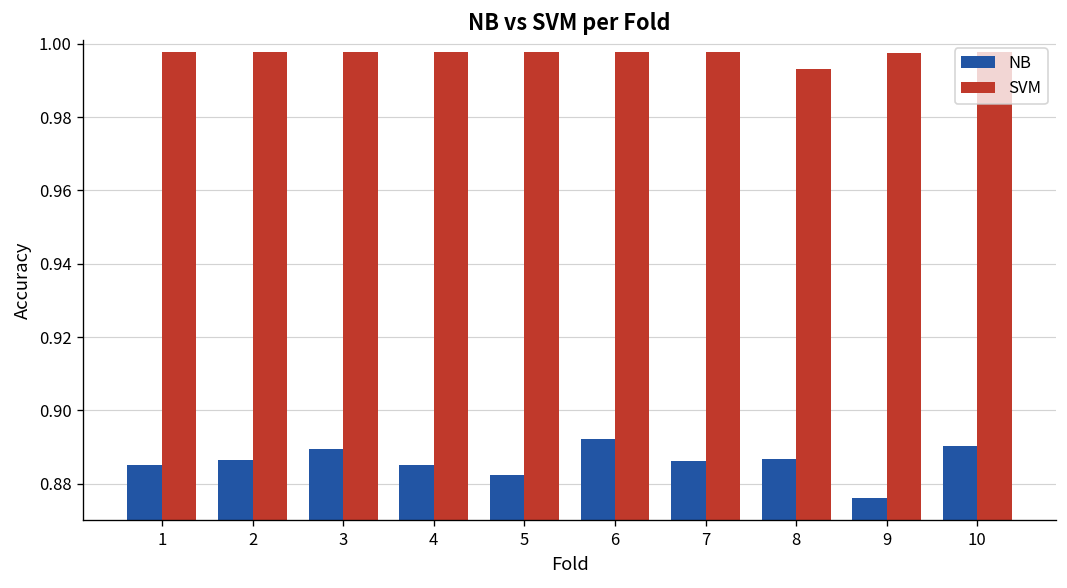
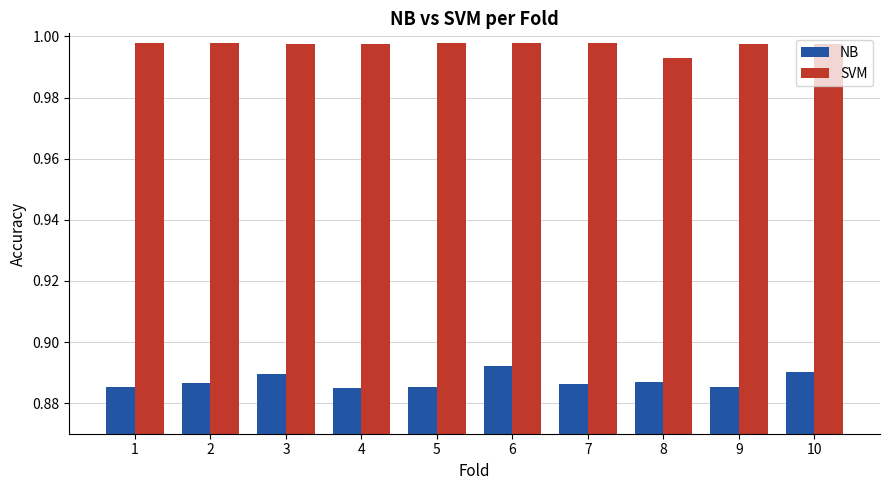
  {
    "NB": {
      "1": 0.885,
      "2": 0.887,
      "3": 0.889,
      "4": 0.885,
-     "5": 0.882,
+     "5": 0.885,
      "6": 0.892,
      "7": 0.886,
      "8": 0.887,
-     "9": 0.876,
+     "9": 0.885,
      "10": 0.890
    },
    "SVM": {
      "1": 0.998,
      "2": 0.998,
      "3": 0.998,
      "4": 0.998,
      "5": 0.998,
      "6": 0.998,
      "7": 0.998,
      "8": 0.993,
      "9": 0.998
    }
  }
